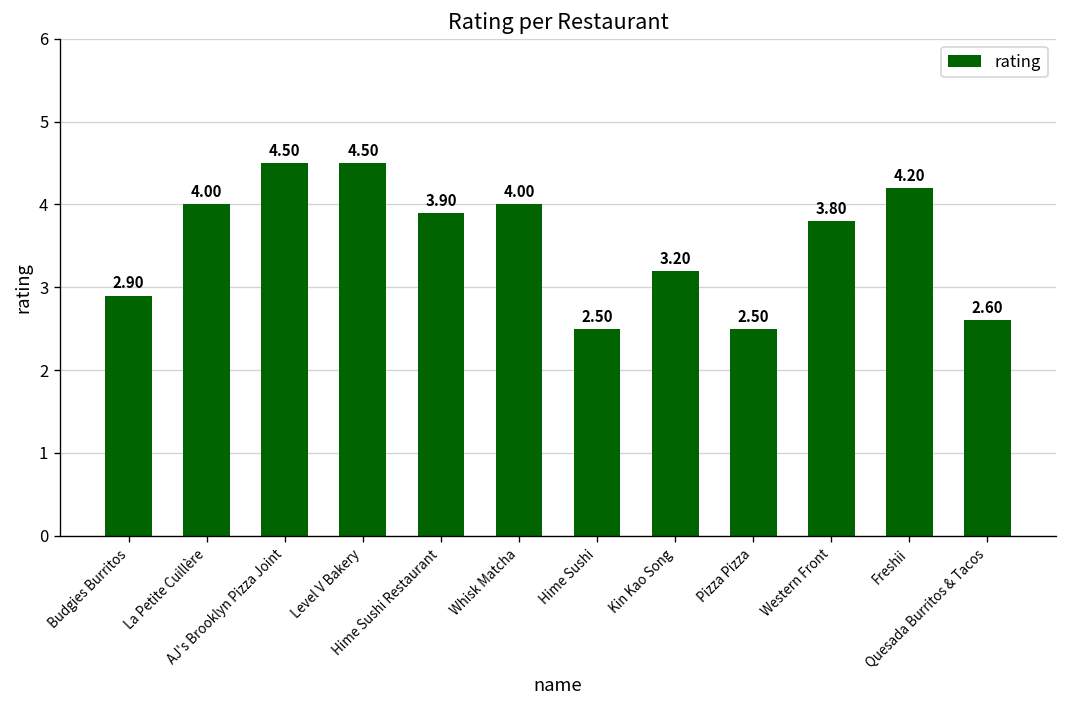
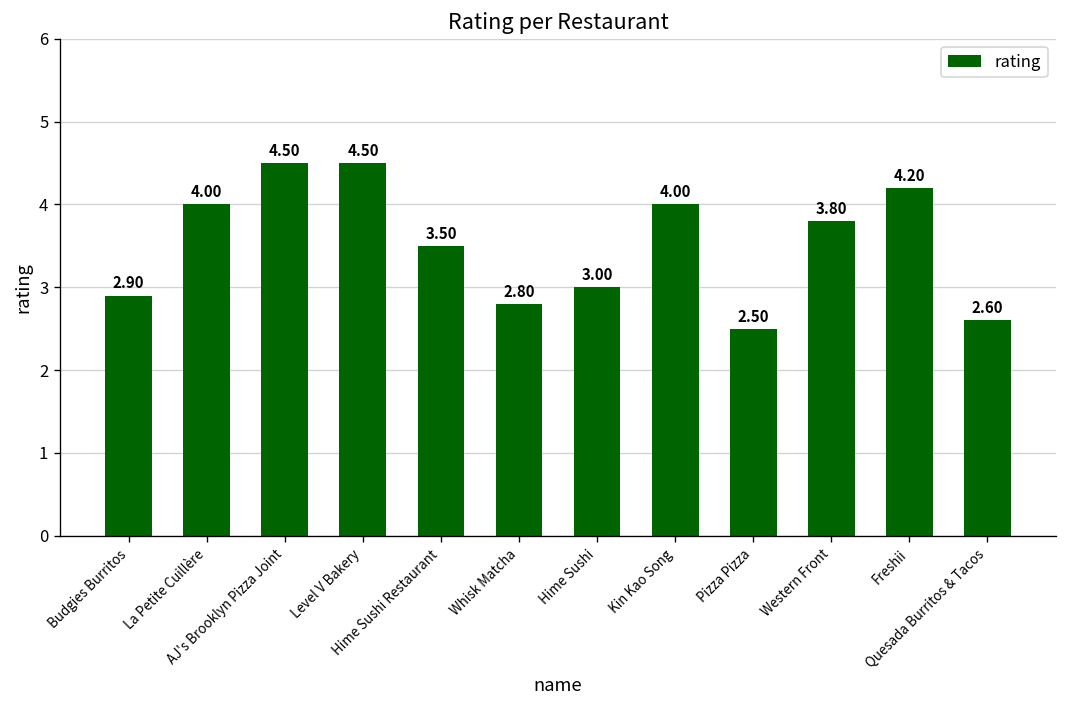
  {
    "Budgies Burritos": 2.90,
    "La Petite Cuillère": 4.00,
    "AJ's Brooklyn Pizza Joint": 4.50,
    "Level V Bakery": 4.50,
-   "Hime Sushi Restaurant": 3.90,
-   "Whisk Matcha": 4.00,
-   "Hime Sushi": 2.50,
-   "Kin Kao Song": 3.20,
+   "Hime Sushi Restaurant": 3.50,
+   "Whisk Matcha": 2.80,
+   "Hime Sushi": 3.00,
+   "Kin Kao Song": 4.00,
    "Pizza Pizza": 2.50,
    "Western Front": 3.80,
    "Freshii": 4.20,
    "Quesada Burritos & Tacos": 2.60
  }
